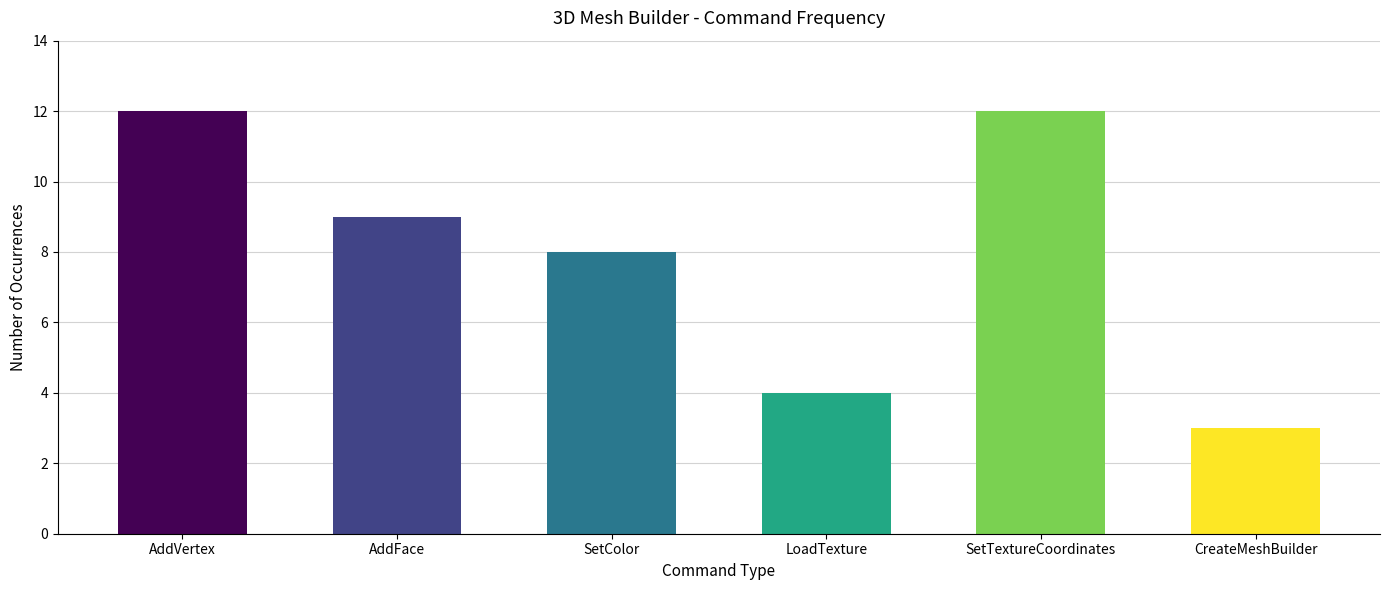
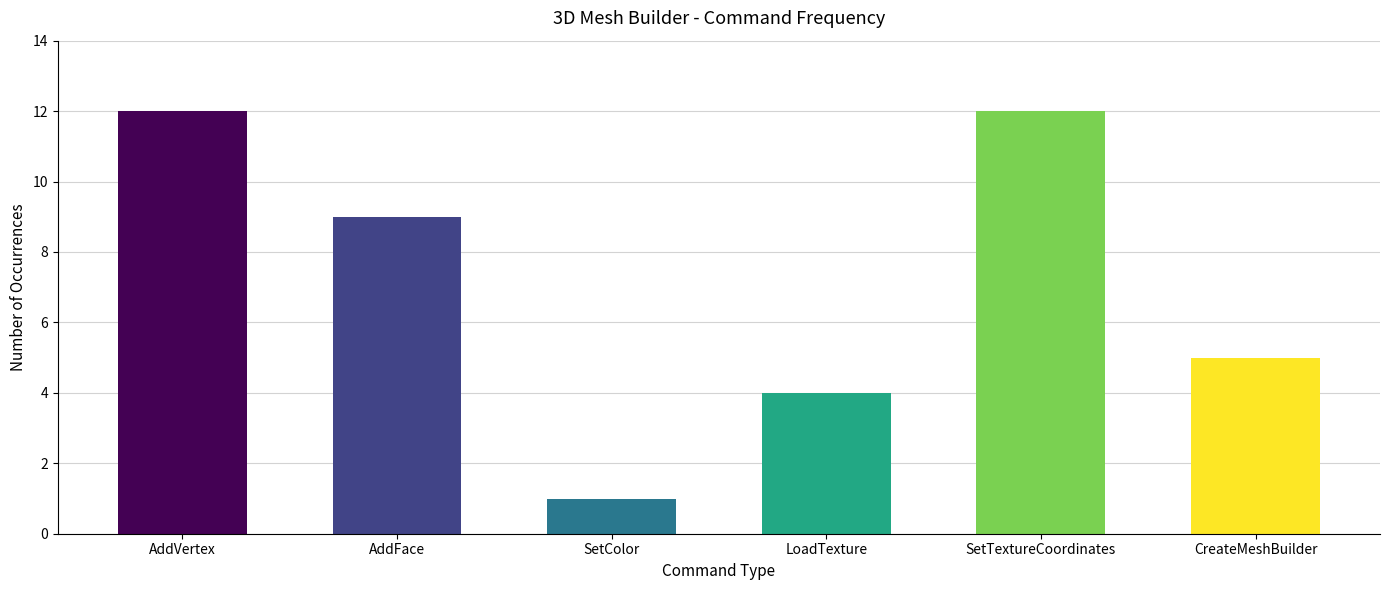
  {
    "AddVertex": 12,
    "AddFace": 9,
-   "SetColor": 8,
+   "SetColor": 1,
    "LoadTexture": 4,
    "SetTextureCoordinates": 12,
-   "CreateMeshBuilder": 3
+   "CreateMeshBuilder": 5
  }
